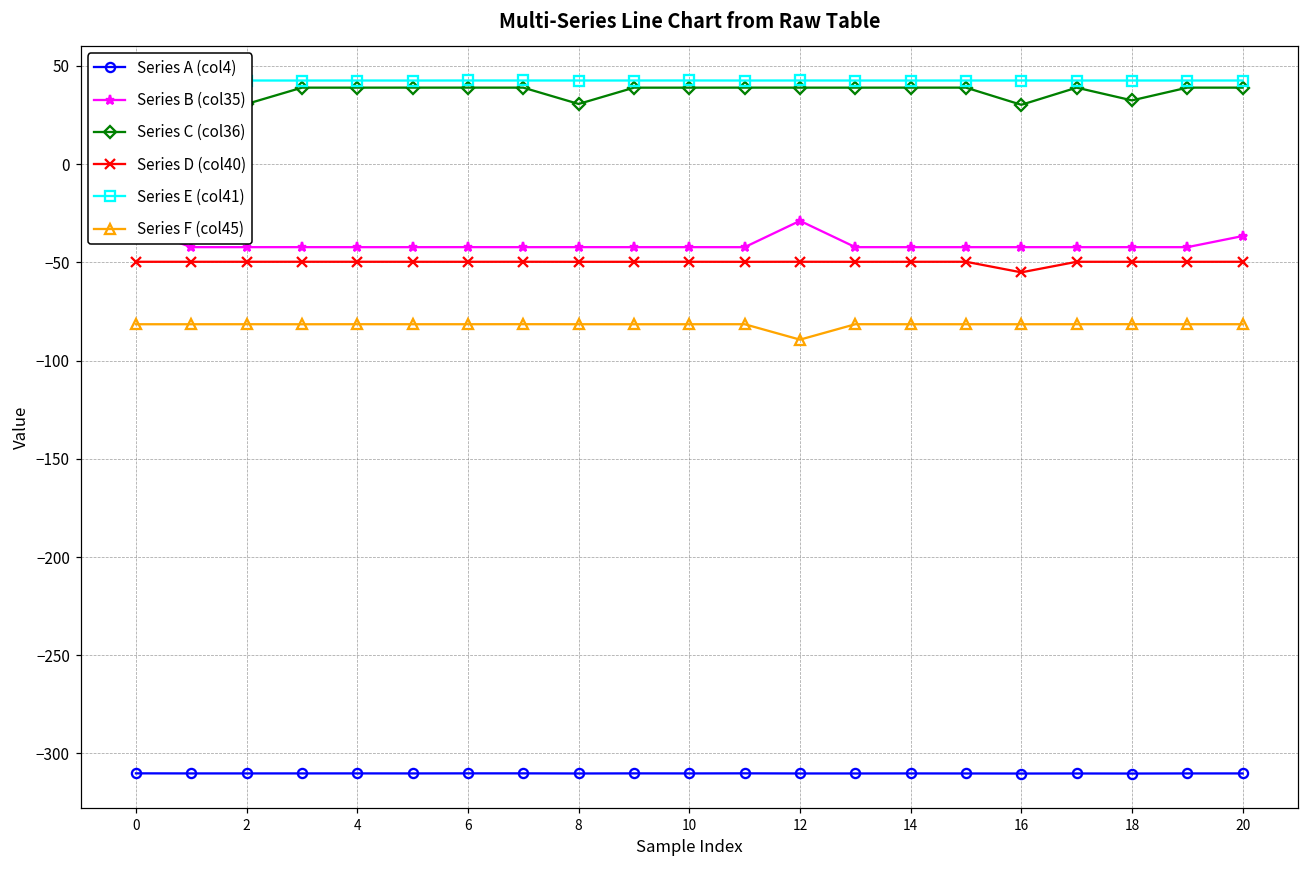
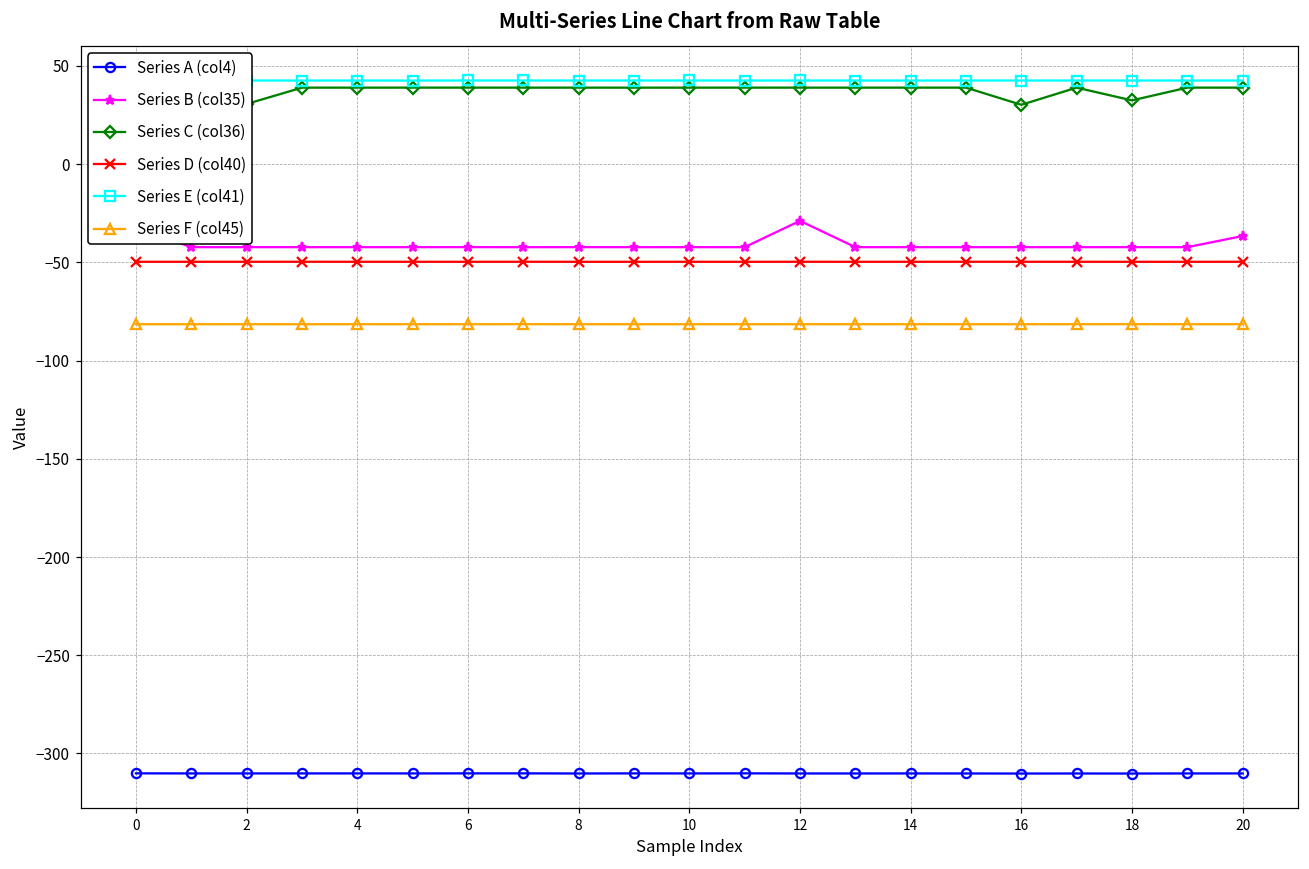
  {
    "Series A (col4)": {
      "0": -310,
      "2": -310,
      "4": -310,
      "6": -310,
      "8": -310,
      "10": -310,
      "12": -310,
      "14": -310,
      "16": -310,
      "18": -310,
      "20": -310
    },
    "Series B (col35)": {
      "2": -42,
      "4": -42,
      "6": -42,
      "8": -42,
      "10": -42,
      "12": -29,
      "14": -42,
      "16": -42,
      "18": -42,
      "20": -37
    },
    "Series C (col36)": {
      "4": 39,
      "6": 39,
-     "8": 31,
+     "8": 39,
      "10": 39,
      "12": 39,
      "14": 39,
      "16": 30,
      "18": 32,
      "20": 39
    },
    "Series D (col40)": {
      "0": -50,
      "2": -50,
      "4": -50,
      "6": -50,
      "8": -50,
      "10": -50,
      "12": -50,
      "14": -50,
-     "16": -55,
+     "16": -50,
      "18": -50,
      "20": -50
    },
    "Series E (col41)": {
      "4": 43,
      "6": 43,
      "8": 43,
      "10": 43,
      "12": 43,
      "14": 42,
      "16": 43,
      "18": 43,
      "20": 43
    },
    "Series F (col45)": {
      "0": -82,
      "2": -82,
      "4": -82,
      "6": -82,
      "8": -82,
      "10": -82,
-     "12": -89,
+     "12": -82,
      "14": -82,
      "16": -82,
      "18": -81,
      "20": -82
    }
  }
